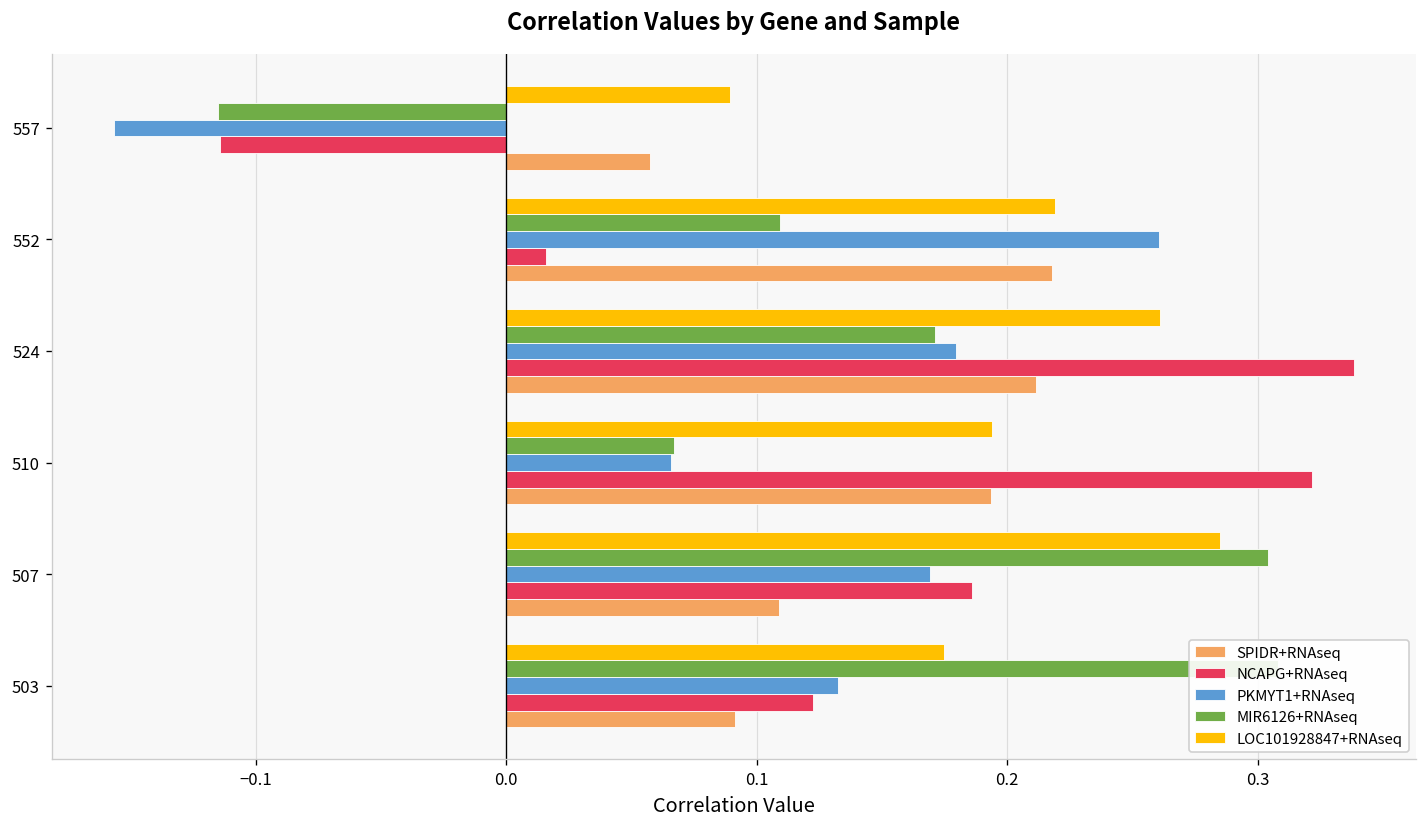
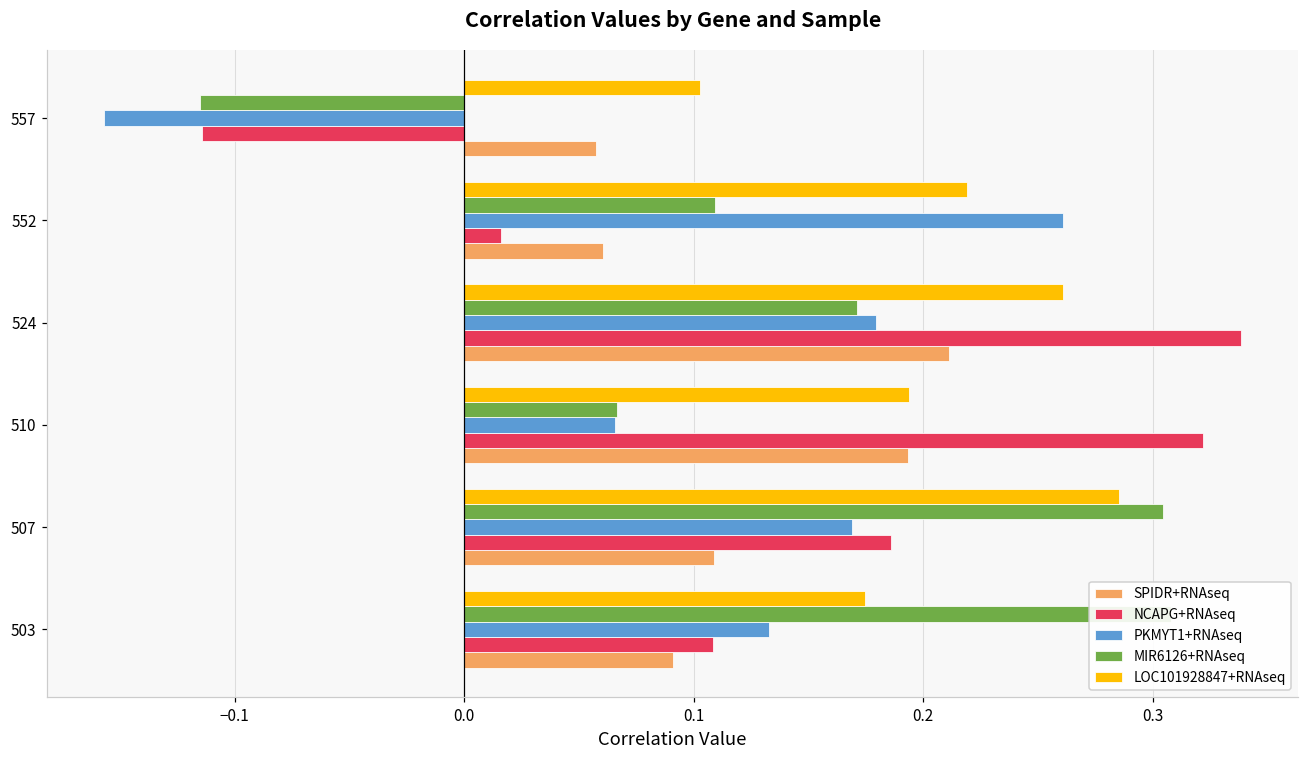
  {
    "SPIDR+RNAseq": {
      "557": 0.058,
-     "552": 0.218,
+     "552": 0.060,
      "524": 0.211,
      "510": 0.194,
      "507": 0.109,
      "503": 0.091
    },
    "NCAPG+RNAseq": {
      "557": -0.114,
      "552": 0.016,
      "524": 0.338,
      "510": 0.322,
      "507": 0.186,
-     "503": 0.122
+     "503": 0.108
    },
    "PKMYT1+RNAseq": {
      "557": -0.157,
      "552": 0.261,
      "524": 0.179,
      "510": 0.066,
      "507": 0.169,
      "503": 0.133
    },
    "MIR6126+RNAseq": {
      "557": -0.115,
      "552": 0.109,
      "524": 0.171,
      "510": 0.067,
      "507": 0.304
    },
    "LOC101928847+RNAseq": {
-     "557": 0.089,
+     "557": 0.103,
      "552": 0.219,
      "524": 0.261,
      "510": 0.194,
      "507": 0.285,
      "503": 0.175
    }
  }
